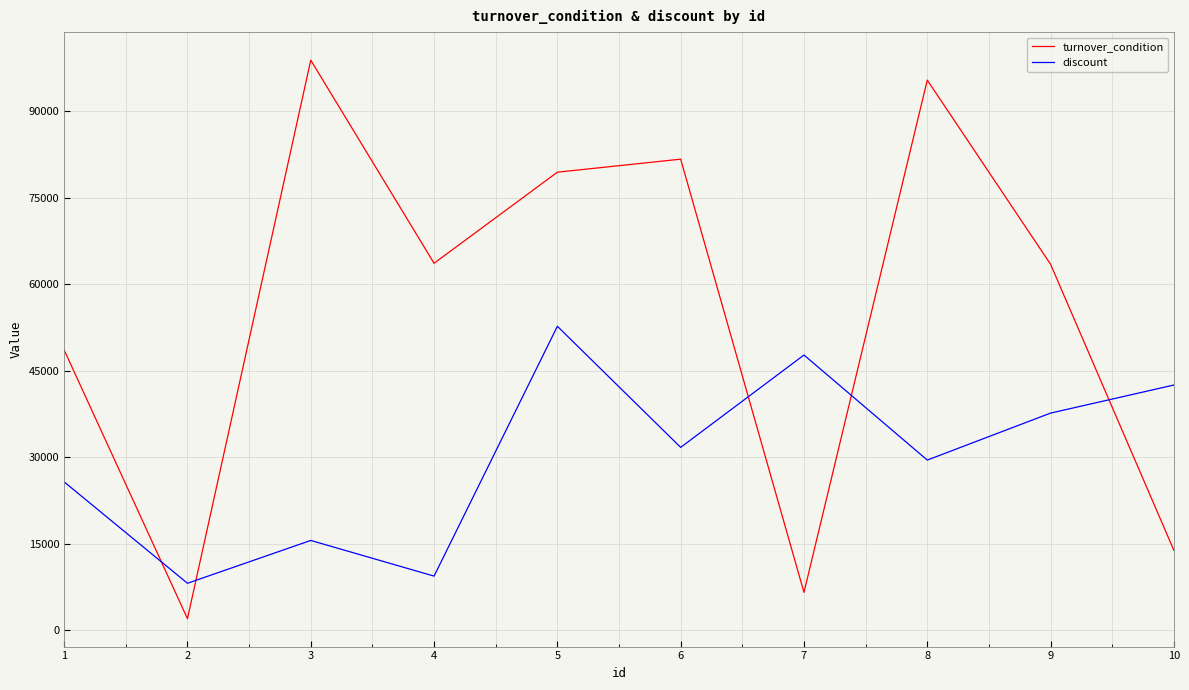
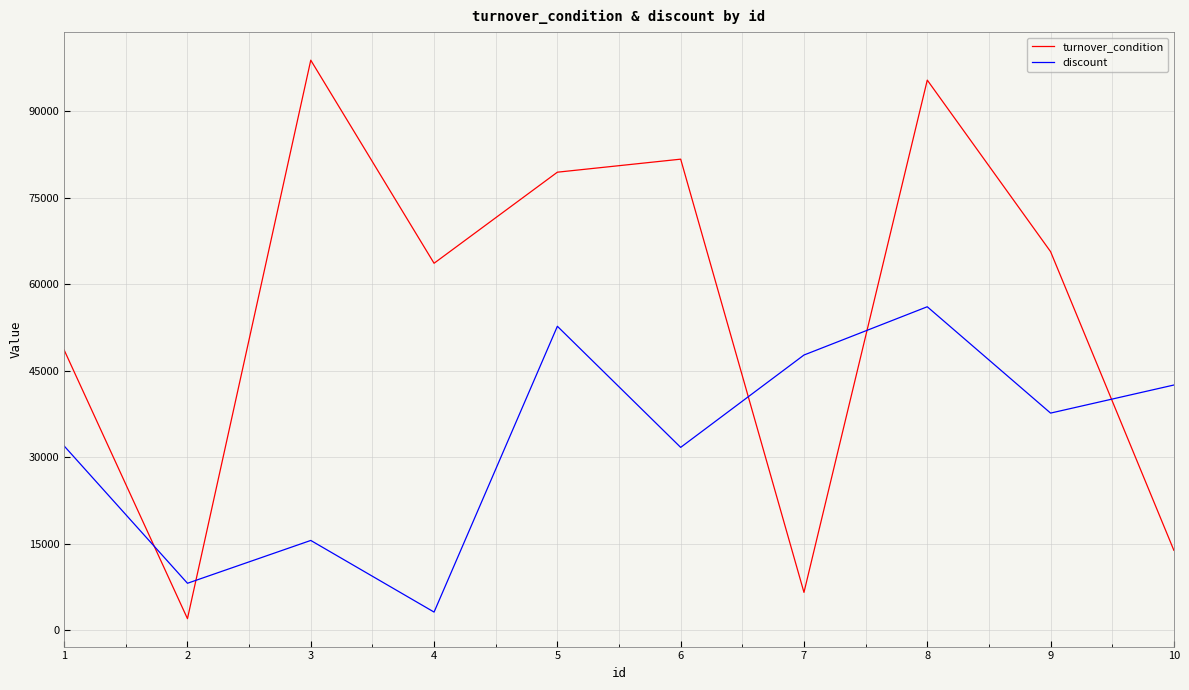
  {
    "turnover_condition": {
      "1": 49000,
      "2": 2000,
      "3": 99000,
      "4": 64000,
      "5": 79000,
      "6": 82000,
      "7": 7000,
      "8": 95000,
-     "9": 63000,
+     "9": 66000,
      "10": 14000
    },
    "discount": {
-     "1": 26000,
+     "1": 32000,
      "2": 8000,
      "3": 16000,
-     "4": 9000,
+     "4": 3000,
      "5": 53000,
      "6": 32000,
      "7": 48000,
-     "8": 30000,
+     "8": 56000,
      "9": 38000,
      "10": 43000
    }
  }
